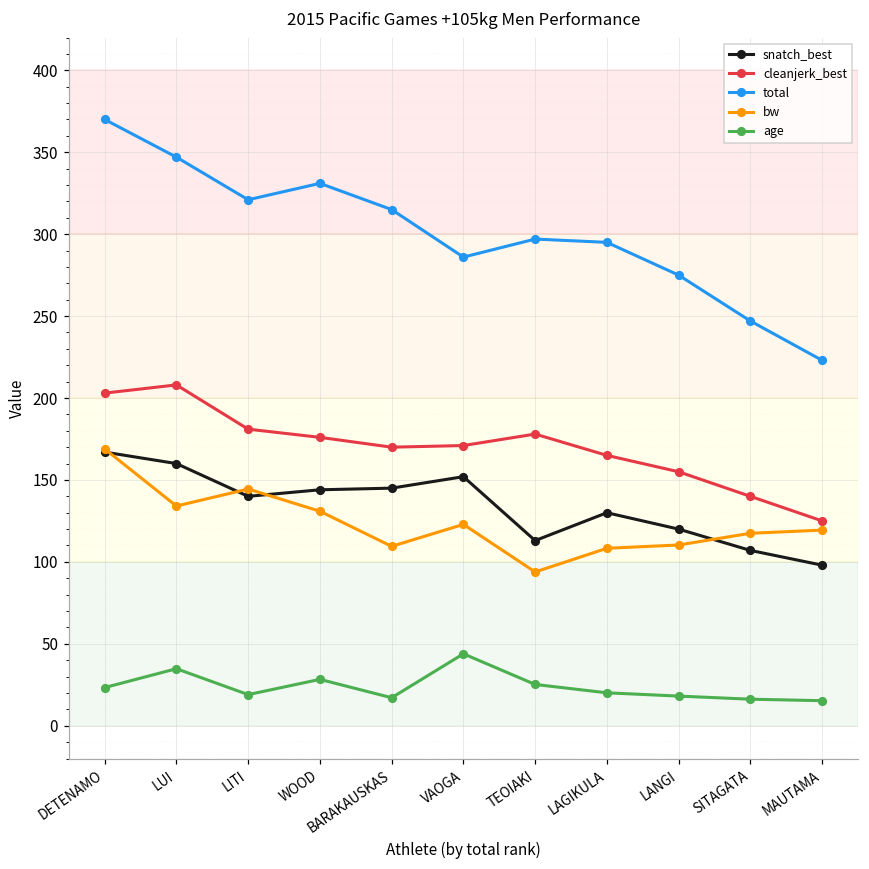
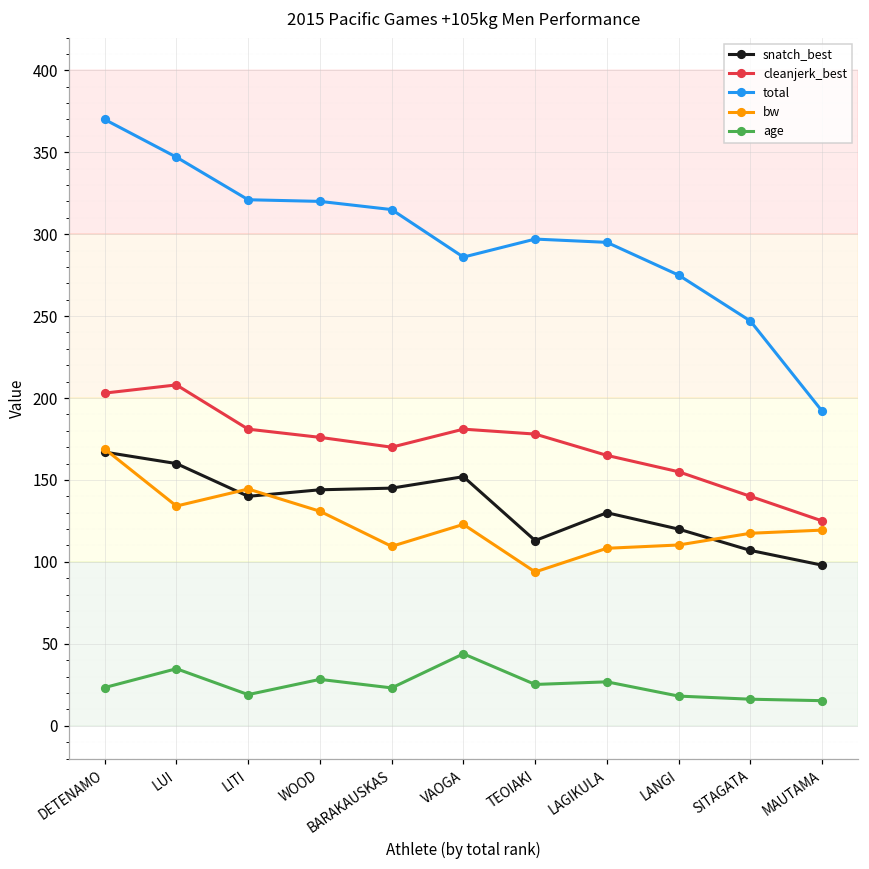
  {
    "snatch_best": {
      "DETENAMO": 167,
      "LUI": 160,
      "LITI": 140,
      "WOOD": 144,
      "BARAKAUSKAS": 145,
      "VAOGA": 152,
      "TEOIAKI": 113,
      "LAGIKULA": 130,
      "LANGI": 120,
      "SITAGATA": 107,
      "MAUTAMA": 98
    },
    "cleanjerk_best": {
      "DETENAMO": 203,
      "LUI": 208,
      "LITI": 181,
      "WOOD": 176,
      "BARAKAUSKAS": 170,
-     "VAOGA": 171,
+     "VAOGA": 181,
      "TEOIAKI": 178,
      "LAGIKULA": 165,
      "LANGI": 155,
      "SITAGATA": 140,
      "MAUTAMA": 125
    },
    "total": {
      "DETENAMO": 370,
      "LUI": 347,
      "LITI": 321,
-     "WOOD": 331,
+     "WOOD": 320,
      "BARAKAUSKAS": 315,
      "VAOGA": 286,
      "TEOIAKI": 297,
      "LAGIKULA": 295,
      "LANGI": 275,
      "SITAGATA": 247,
-     "MAUTAMA": 223
+     "MAUTAMA": 192
    },
    "bw": {
      "DETENAMO": 169,
      "LUI": 134,
      "LITI": 144,
      "WOOD": 131,
      "BARAKAUSKAS": 109,
      "VAOGA": 123,
      "TEOIAKI": 94,
      "LAGIKULA": 108,
      "LANGI": 110,
      "SITAGATA": 117,
      "MAUTAMA": 119
    },
    "age": {
      "DETENAMO": 23,
      "LUI": 35,
      "LITI": 19,
      "WOOD": 28,
-     "BARAKAUSKAS": 17,
+     "BARAKAUSKAS": 23,
      "VAOGA": 44,
      "TEOIAKI": 25,
-     "LAGIKULA": 20,
+     "LAGIKULA": 27,
      "LANGI": 18,
      "SITAGATA": 16,
      "MAUTAMA": 15
    }
  }
